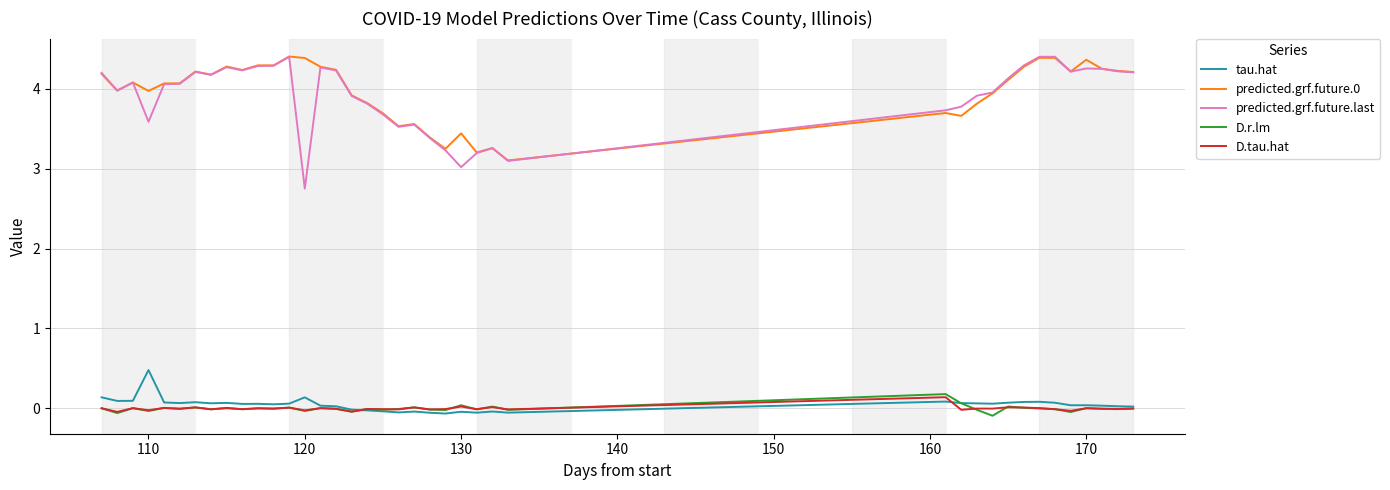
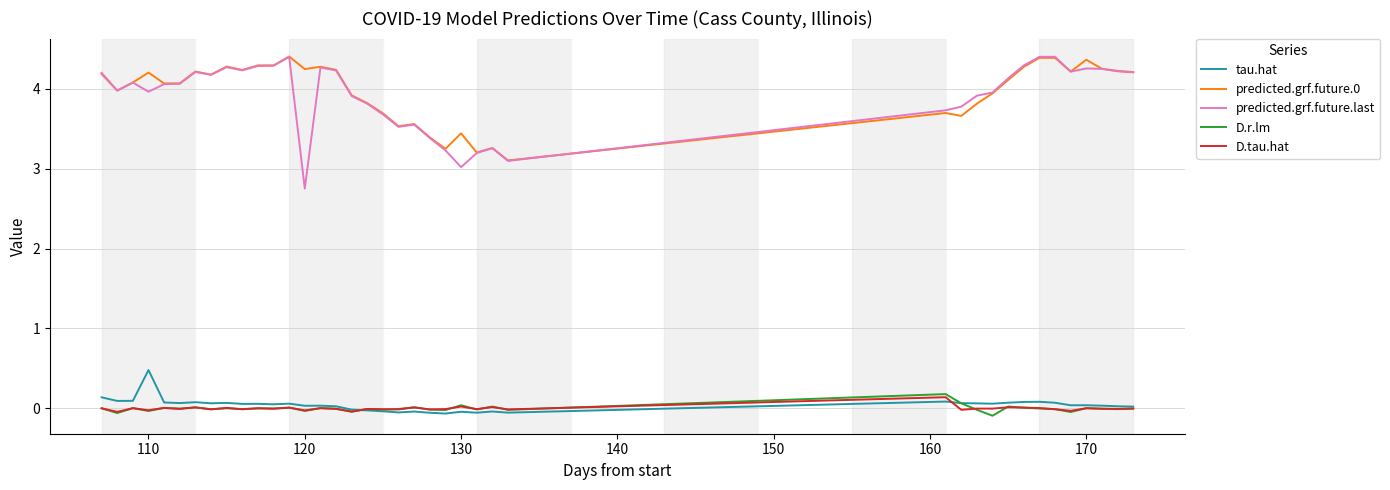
  {
    "tau.hat": {
      "110": 0.5,
-     "120": 0.1,
+     "120": 0.0,
      "130": 0.0,
      "170": 0.0
    },
    "predicted.grf.future.0": {
-     "110": 4.0,
-     "120": 4.4,
+     "110": 4.2,
+     "120": 4.2,
      "130": 3.4,
      "170": 4.4
    },
    "predicted.grf.future.last": {
-     "110": 3.6,
+     "110": 4.0,
      "120": 2.8,
      "130": 3.0,
      "170": 4.3
    }
  }
